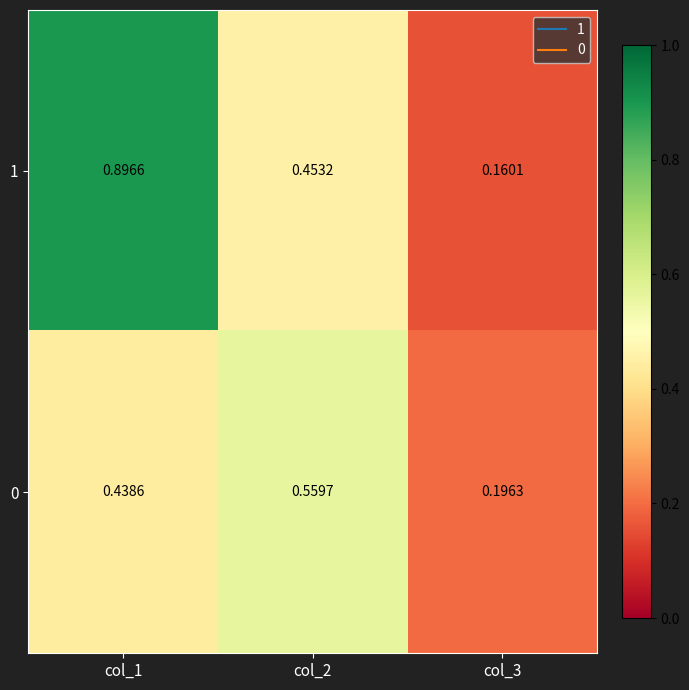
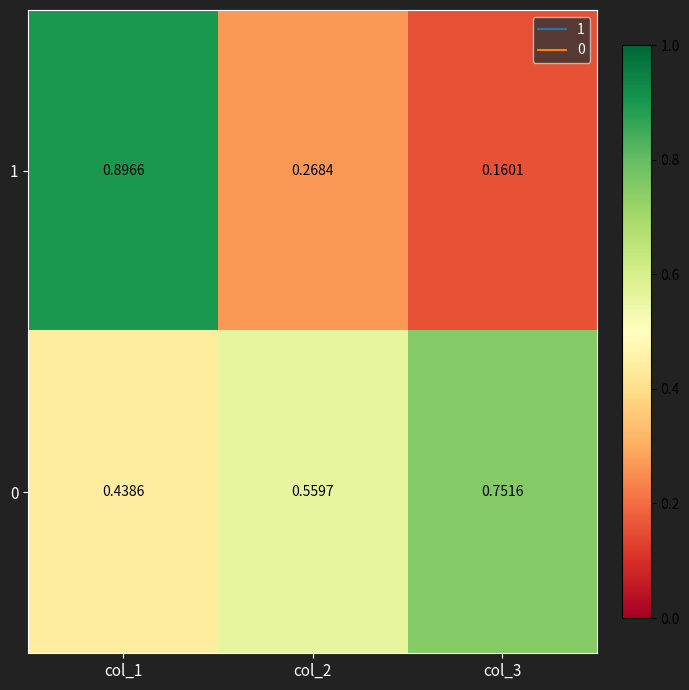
  {
    "1": {
      "col_1": 0.8966,
-     "col_2": 0.4532,
+     "col_2": 0.2684,
      "col_3": 0.1601
    },
    "0": {
      "col_1": 0.4386,
      "col_2": 0.5597,
-     "col_3": 0.1963
+     "col_3": 0.7516
    }
  }
